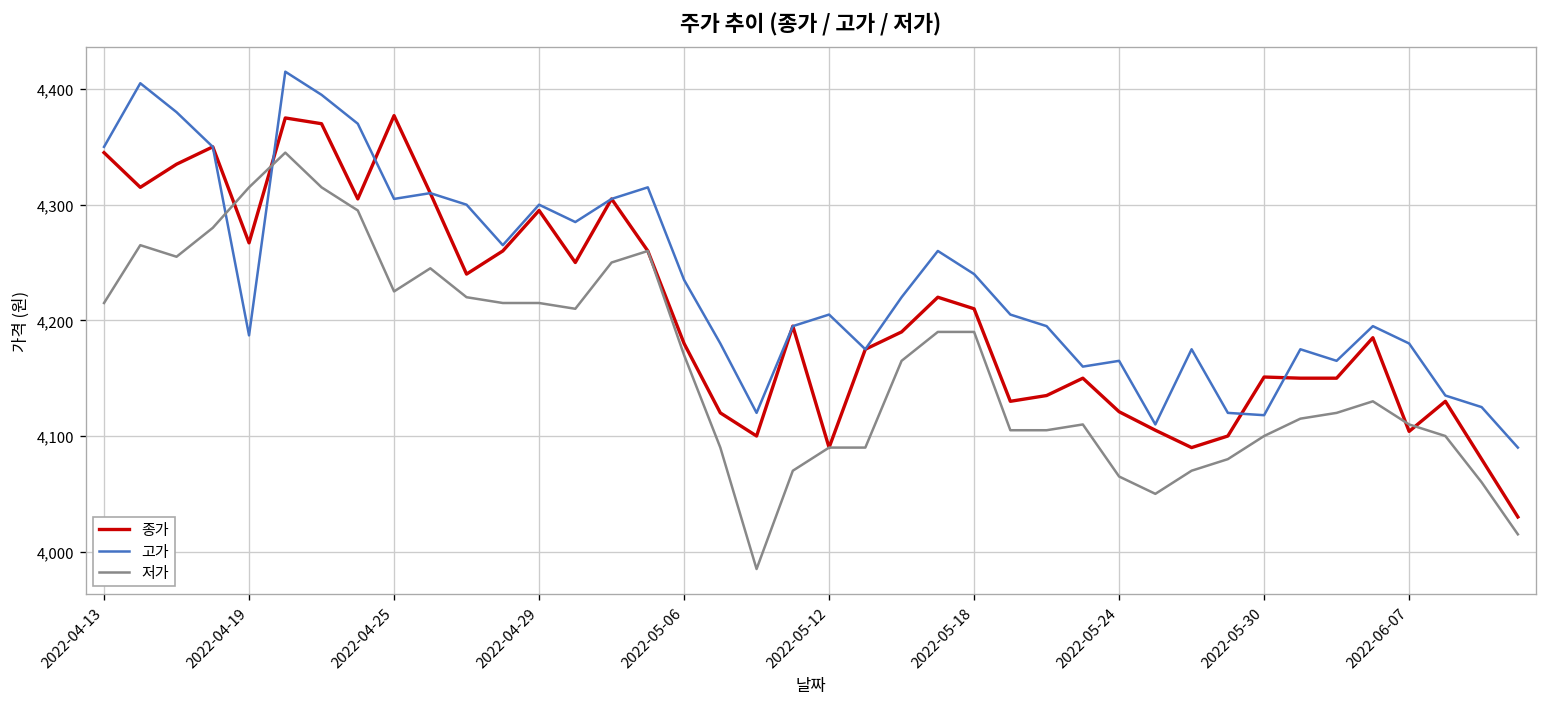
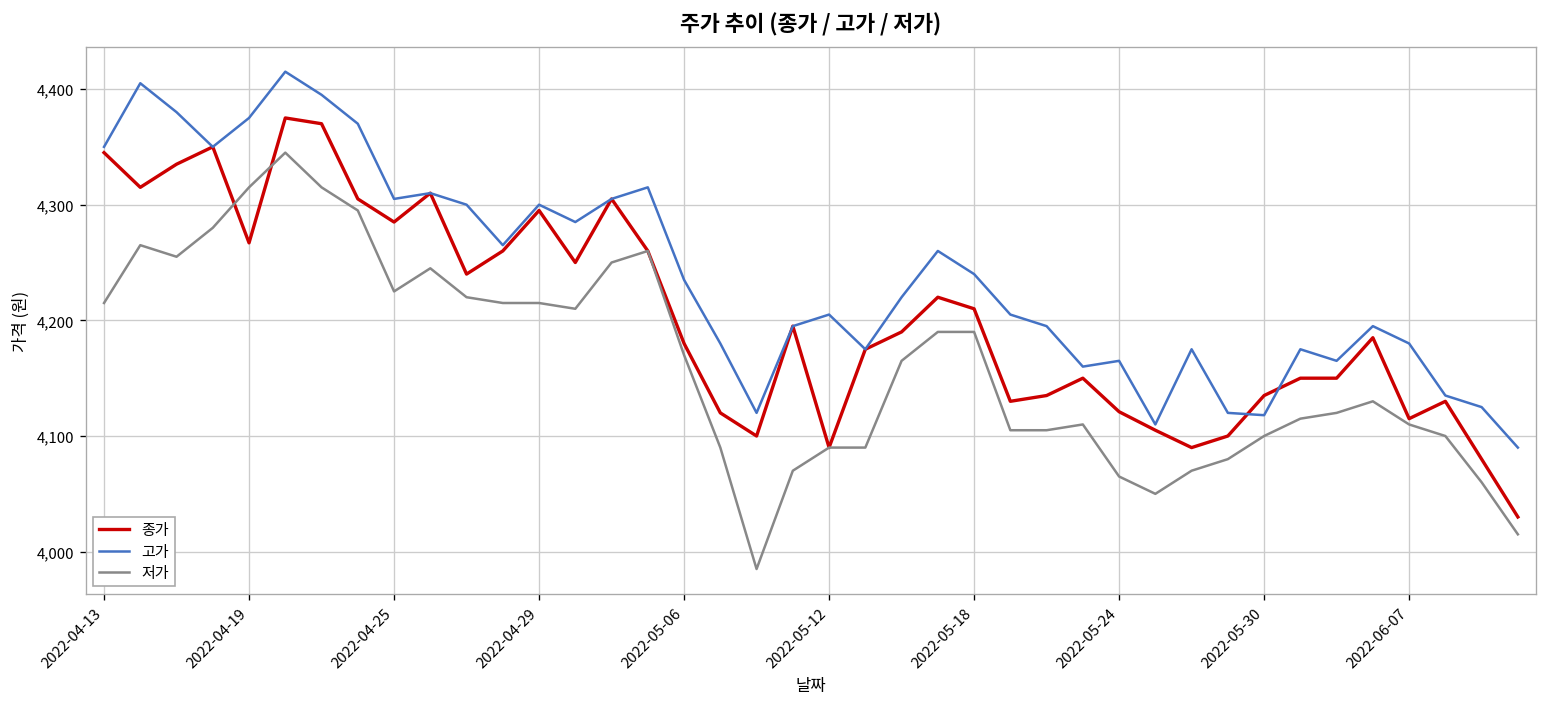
  {
    "종가": {
      "2022-04-13": "4,350",
      "2022-04-19": "4,270",
-     "2022-04-25": "4,380",
+     "2022-04-25": "4,290",
      "2022-04-29": "4,300",
      "2022-05-06": "4,180",
      "2022-05-18": "4,210",
      "2022-05-24": "4,120",
-     "2022-05-30": "4,150",
-     "2022-06-07": "4,100"
+     "2022-05-30": "4,140",
+     "2022-06-07": "4,120"
    },
    "고가": {
      "2022-04-13": "4,350",
-     "2022-04-19": "4,190",
+     "2022-04-19": "4,380",
      "2022-04-25": "4,310",
      "2022-04-29": "4,300",
      "2022-05-06": "4,240",
      "2022-05-12": "4,210",
      "2022-05-18": "4,240",
      "2022-05-24": "4,170",
      "2022-05-30": "4,120",
      "2022-06-07": "4,180"
    },
    "저가": {
      "2022-04-13": "4,220",
      "2022-04-19": "4,320",
      "2022-04-25": "4,230",
      "2022-04-29": "4,220",
      "2022-05-06": "4,170",
      "2022-05-18": "4,190",
      "2022-05-24": "4,070",
      "2022-05-30": "4,100",
      "2022-06-07": "4,110"
    }
  }
